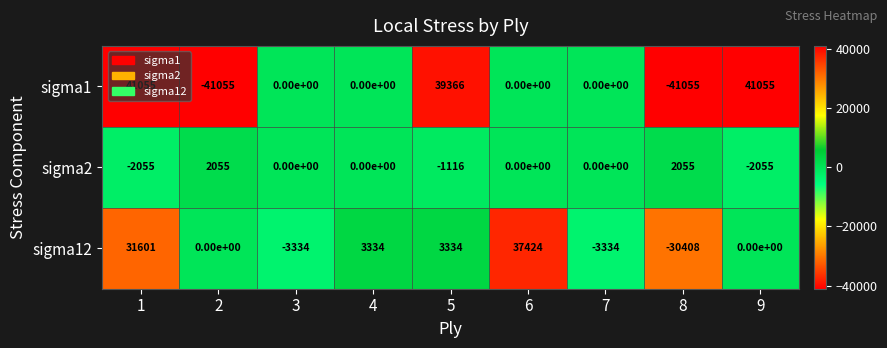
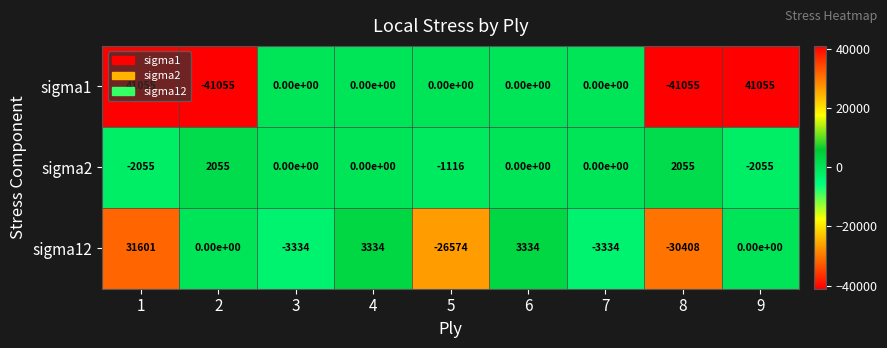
  {
    "sigma1": {
      "2": "-41055",
      "3": "0.00e+00",
      "4": "0.00e+00",
-     "5": "39366",
+     "5": "0.00e+00",
      "6": "0.00e+00",
      "7": "0.00e+00",
      "8": "-41055",
      "9": "41055"
    },
    "sigma2": {
      "1": "-2055",
      "2": "2055",
      "3": "0.00e+00",
      "4": "0.00e+00",
      "5": "-1116",
      "6": "0.00e+00",
      "7": "0.00e+00",
      "8": "2055",
      "9": "-2055"
    },
    "sigma12": {
      "1": "31601",
      "2": "0.00e+00",
      "3": "-3334",
      "4": "3334",
-     "5": "3334",
-     "6": "37424",
+     "5": "-26574",
+     "6": "3334",
      "7": "-3334",
      "8": "-30408",
      "9": "0.00e+00"
    }
  }
